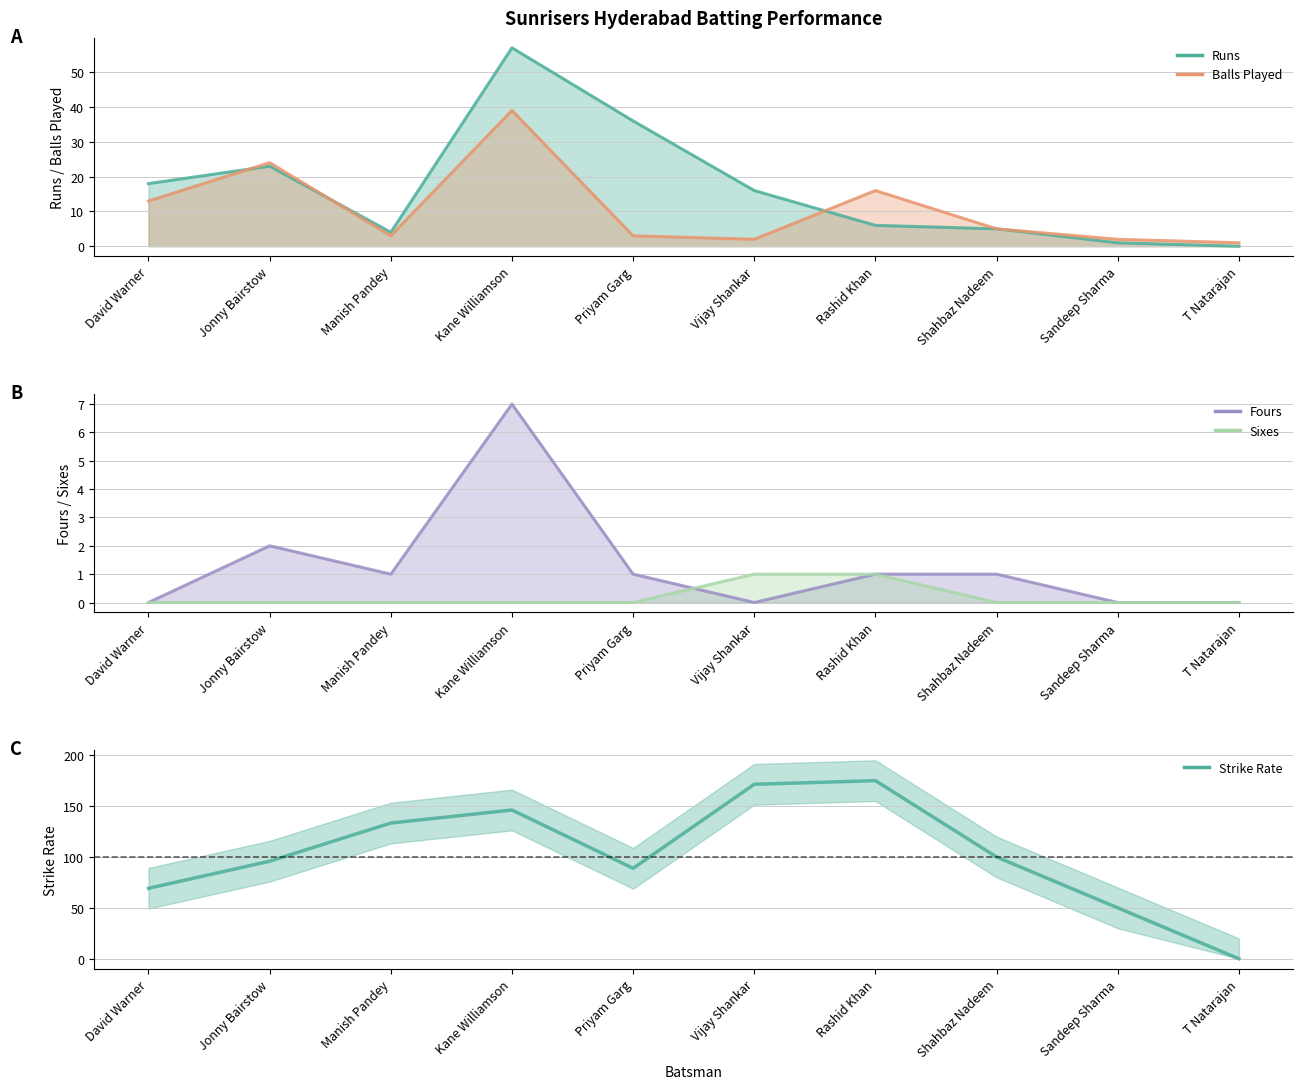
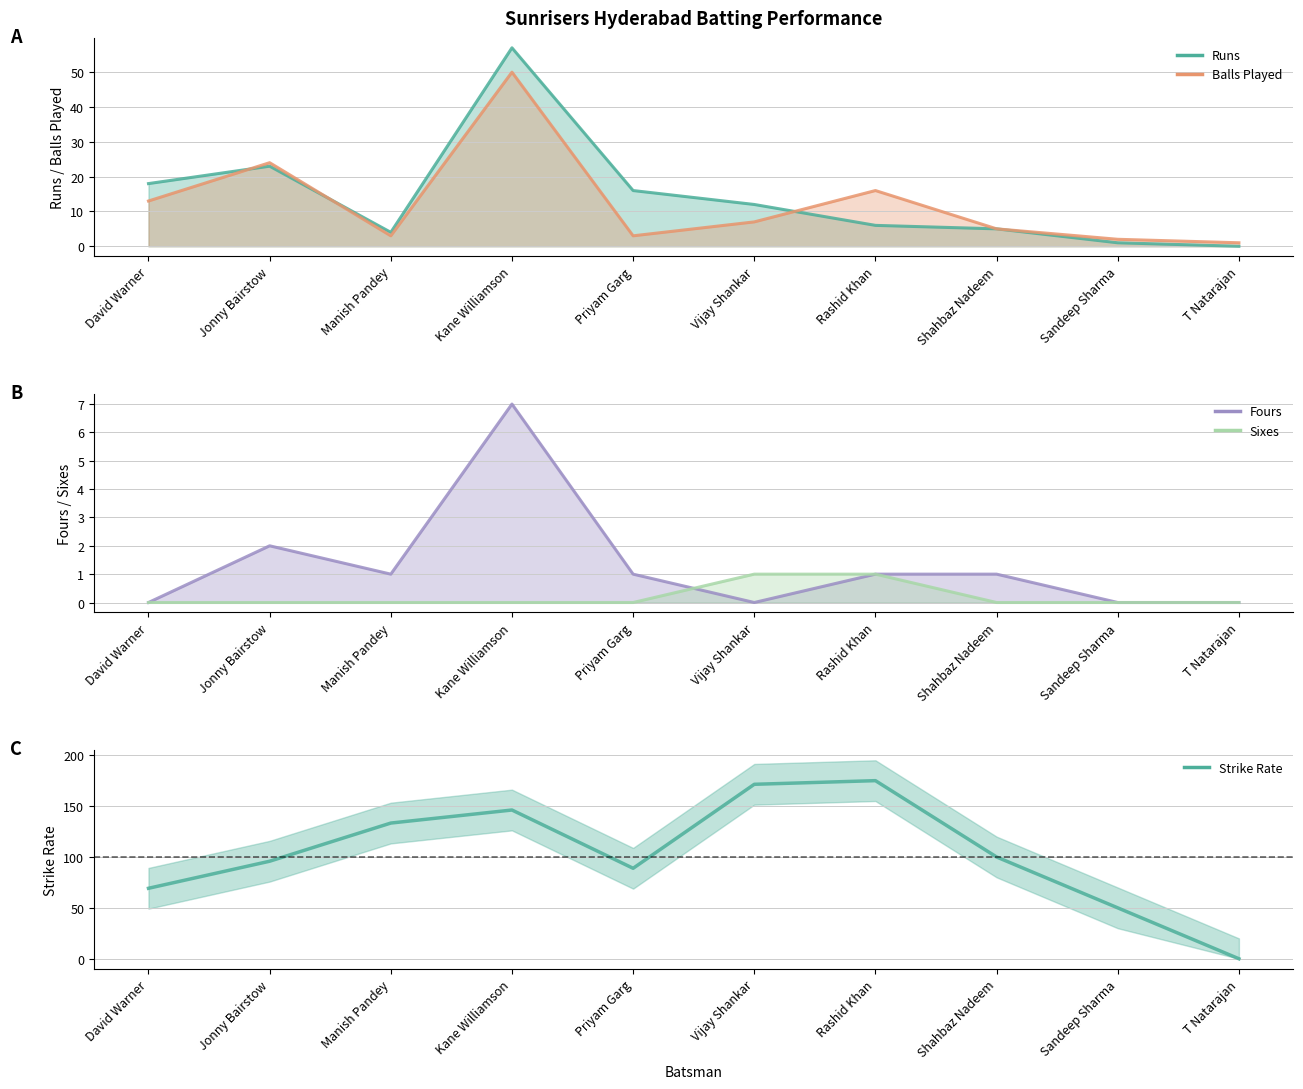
  {
    "Sunrisers Hyderabad Batting Performance": {
      "Runs": {
        "David Warner": 18,
        "Jonny Bairstow": 23,
        "Manish Pandey": 4,
        "Kane Williamson": 57,
-       "Priyam Garg": 36,
-       "Vijay Shankar": 16,
+       "Priyam Garg": 16,
+       "Vijay Shankar": 12,
        "Rashid Khan": 6,
        "Sandeep Sharma": 1,
        "T Natarajan": 0
      },
      "Balls Played": {
        "David Warner": 13,
        "Jonny Bairstow": 24,
        "Manish Pandey": 3,
-       "Kane Williamson": 39,
+       "Kane Williamson": 50,
        "Priyam Garg": 3,
-       "Vijay Shankar": 2,
+       "Vijay Shankar": 7,
        "Rashid Khan": 16,
        "Sandeep Sharma": 2,
        "T Natarajan": 1
      }
    }
  }
